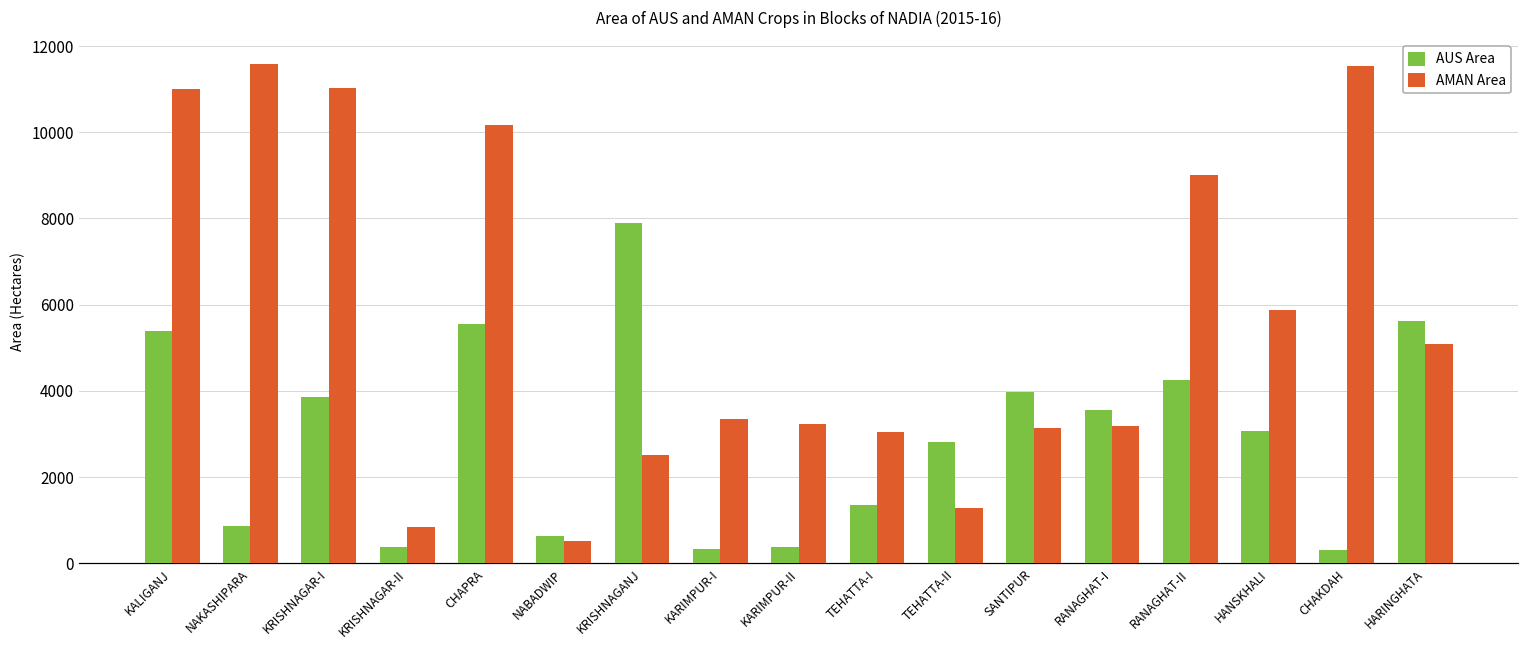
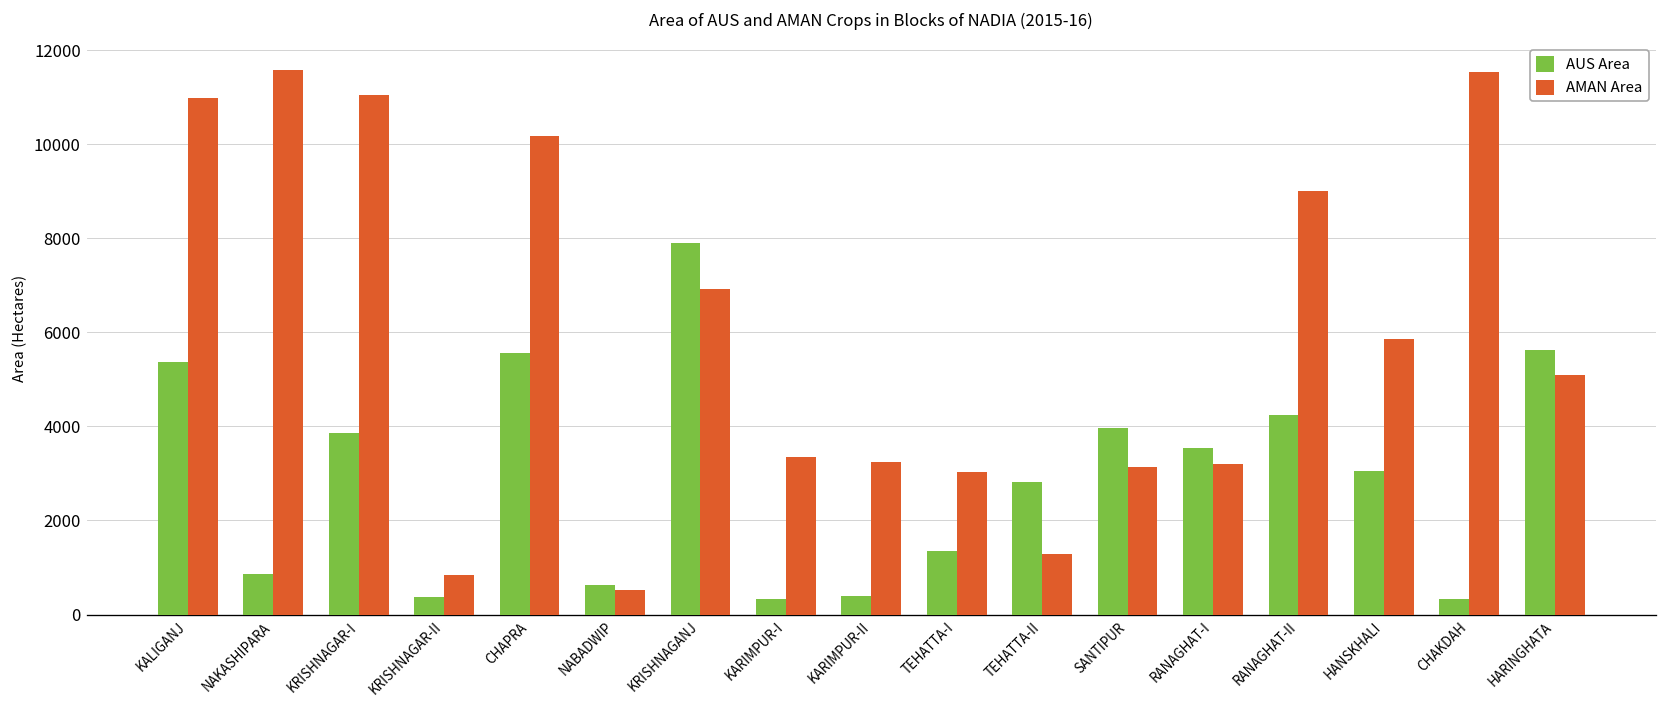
  {
    "AUS Area": {
      "KALIGANJ": 5400,
      "NAKASHIPARA": 900,
      "KRISHNAGAR-I": 3900,
      "KRISHNAGAR-II": 400,
      "CHAPRA": 5600,
      "NABADWIP": 600,
      "KRISHNAGANJ": 7900,
      "KARIMPUR-I": 300,
      "KARIMPUR-II": 400,
      "TEHATTA-I": 1300,
      "TEHATTA-II": 2800,
      "SANTIPUR": 4000,
      "RANAGHAT-I": 3600,
      "RANAGHAT-II": 4200,
      "HANSKHALI": 3100,
      "CHAKDAH": 300,
      "HARINGHATA": 5600
    },
    "AMAN Area": {
      "KALIGANJ": 11000,
      "NAKASHIPARA": 11600,
      "KRISHNAGAR-I": 11000,
      "KRISHNAGAR-II": 800,
      "CHAPRA": 10200,
      "NABADWIP": 500,
-     "KRISHNAGANJ": 2500,
+     "KRISHNAGANJ": 6900,
      "KARIMPUR-I": 3400,
      "KARIMPUR-II": 3200,
      "TEHATTA-I": 3000,
      "TEHATTA-II": 1300,
      "SANTIPUR": 3100,
      "RANAGHAT-I": 3200,
      "RANAGHAT-II": 9000,
      "HANSKHALI": 5900,
      "CHAKDAH": 11500,
      "HARINGHATA": 5100
    }
  }
